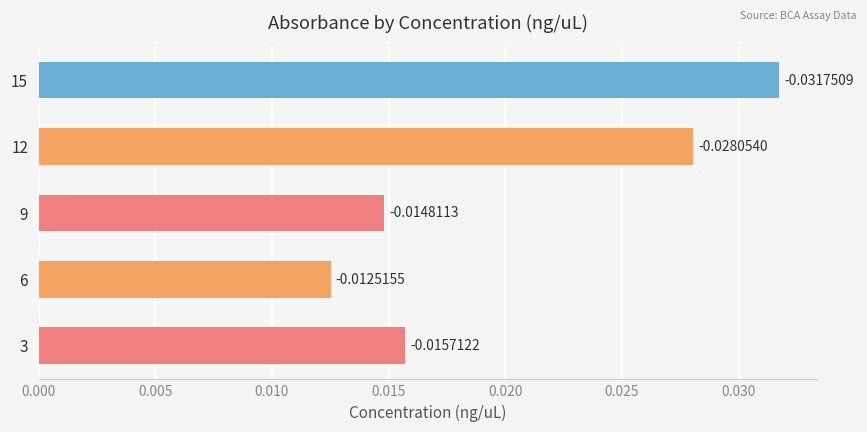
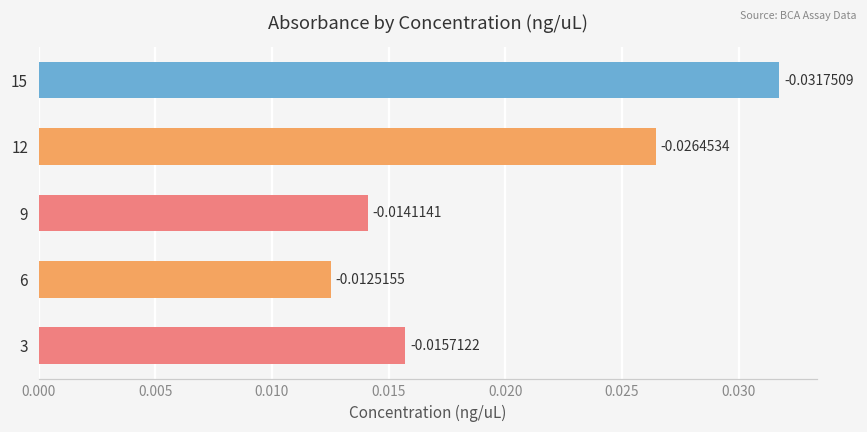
  {
-   "12": -0.0280540,
-   "9": -0.0148113
+   "12": -0.0264534,
+   "9": -0.0141141
  }
